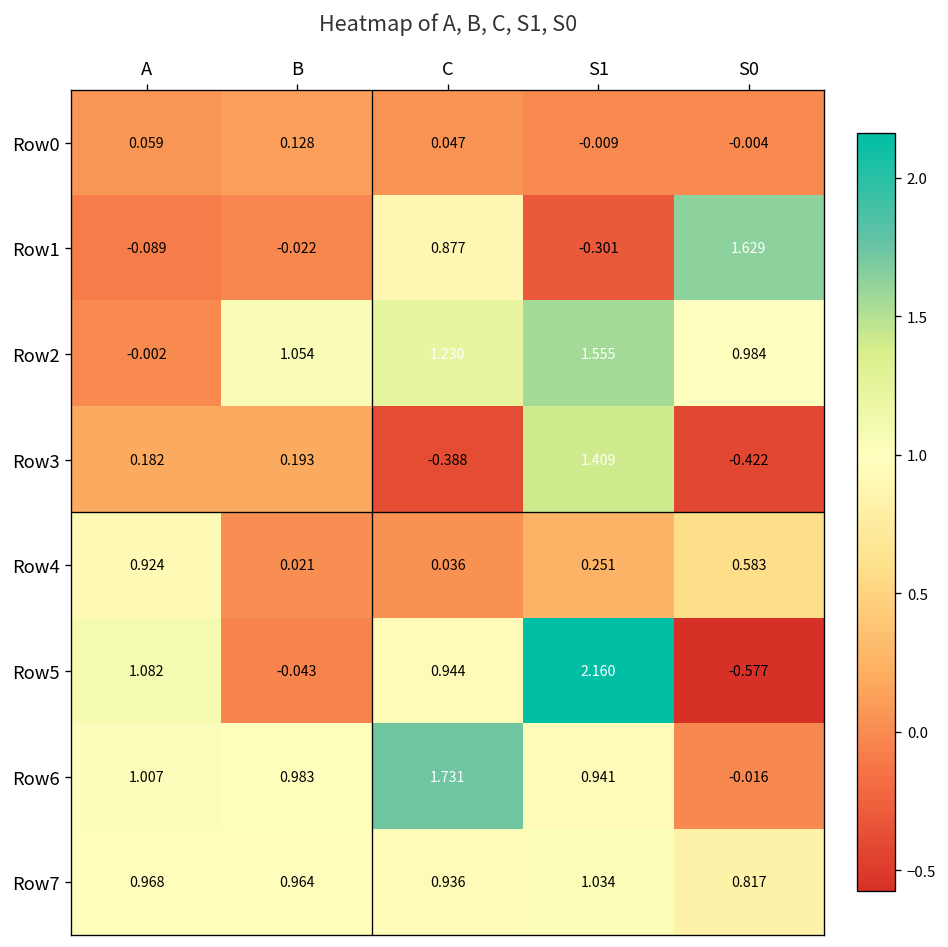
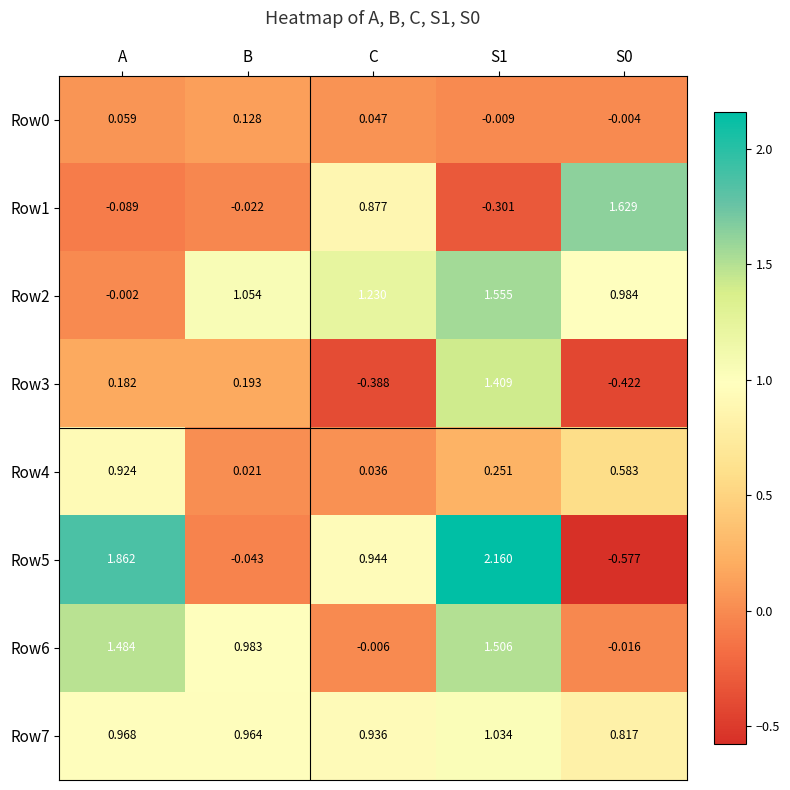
  {
    "Row0": {
      "A": 0.059,
      "B": 0.128,
      "C": 0.047,
      "S1": -0.009,
      "S0": -0.004
    },
    "Row1": {
      "A": -0.089,
      "B": -0.022,
      "C": 0.877,
      "S1": -0.301,
      "S0": 1.629
    },
    "Row2": {
      "A": -0.002,
      "B": 1.054,
      "C": 1.230,
      "S1": 1.555,
      "S0": 0.984
    },
    "Row3": {
      "A": 0.182,
      "B": 0.193,
      "C": -0.388,
      "S1": 1.409,
      "S0": -0.422
    },
    "Row4": {
      "A": 0.924,
      "B": 0.021,
      "C": 0.036,
      "S1": 0.251,
      "S0": 0.583
    },
    "Row5": {
-     "A": 1.082,
+     "A": 1.862,
      "B": -0.043,
      "C": 0.944,
      "S1": 2.160,
      "S0": -0.577
    },
    "Row6": {
-     "A": 1.007,
+     "A": 1.484,
      "B": 0.983,
-     "C": 1.731,
-     "S1": 0.941,
+     "C": -0.006,
+     "S1": 1.506,
      "S0": -0.016
    },
    "Row7": {
      "A": 0.968,
      "B": 0.964,
      "C": 0.936,
      "S1": 1.034,
      "S0": 0.817
    }
  }
